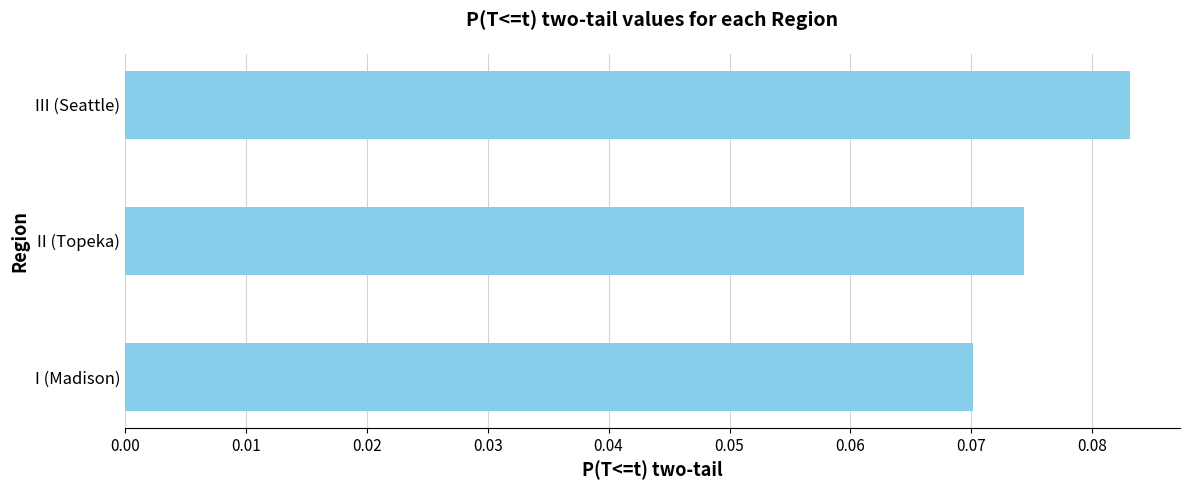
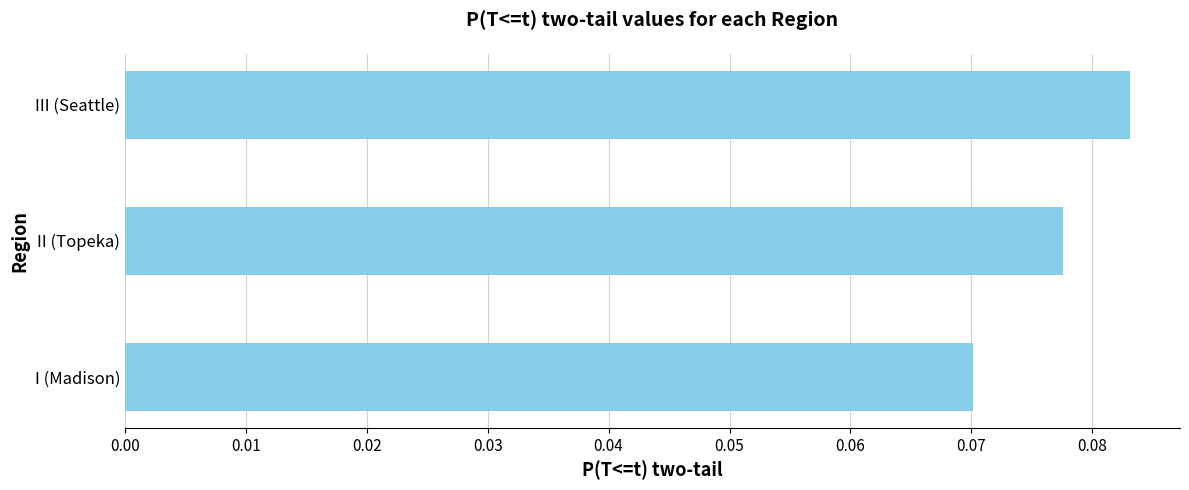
  {
    "III (Seattle)": 0.0831,
-   "II (Topeka)": 0.0744,
+   "II (Topeka)": 0.0776,
    "I (Madison)": 0.0701
  }
